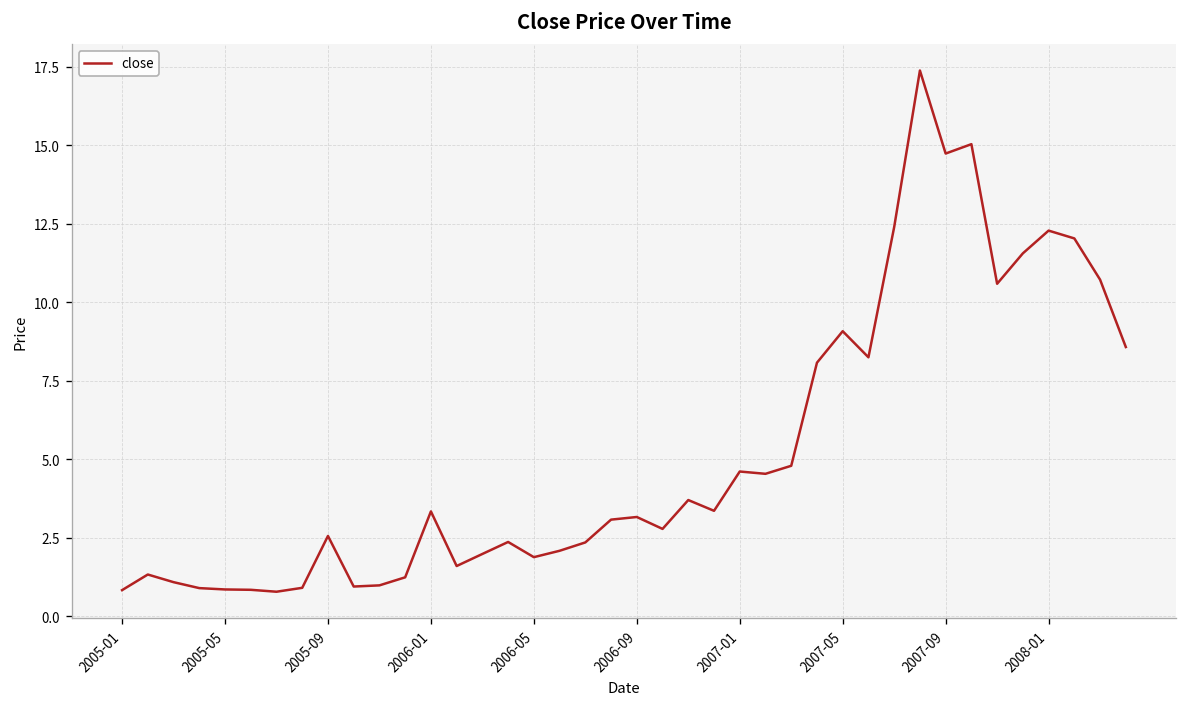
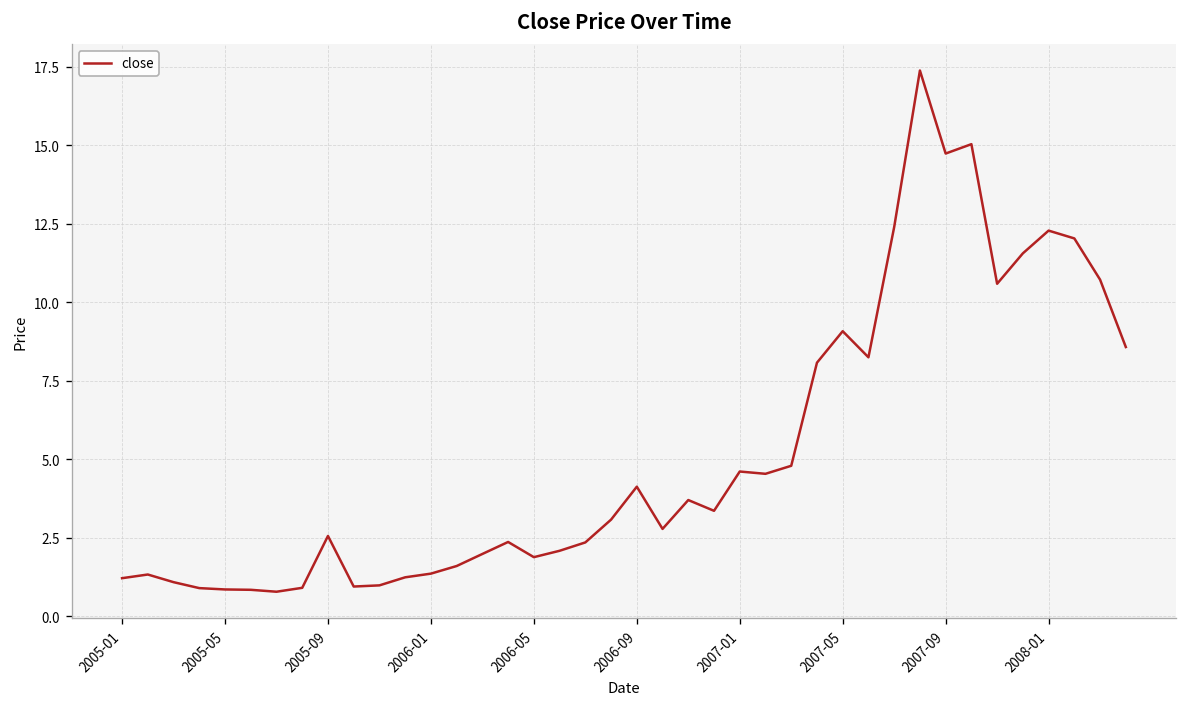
  {
-   "2005-01": 0.8,
+   "2005-01": 1.2,
    "2005-05": 0.9,
    "2005-09": 2.6,
-   "2006-01": 3.3,
+   "2006-01": 1.4,
    "2006-05": 1.9,
-   "2006-09": 3.2,
+   "2006-09": 4.1,
    "2007-01": 4.6,
    "2007-05": 9.1,
    "2007-09": 14.7,
    "2008-01": 12.3
  }
